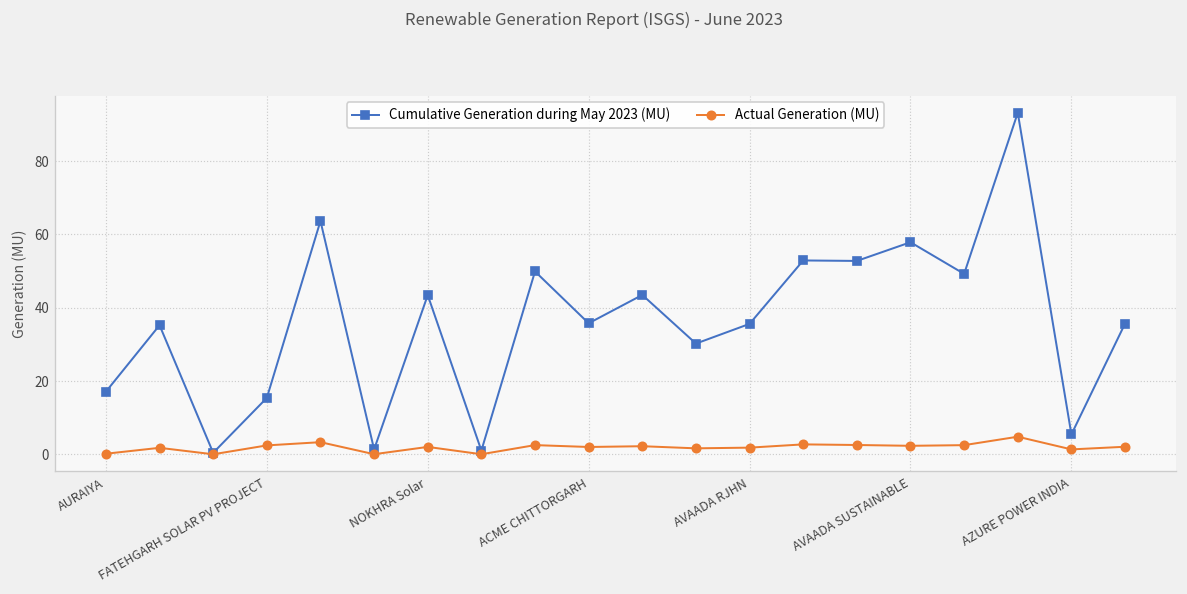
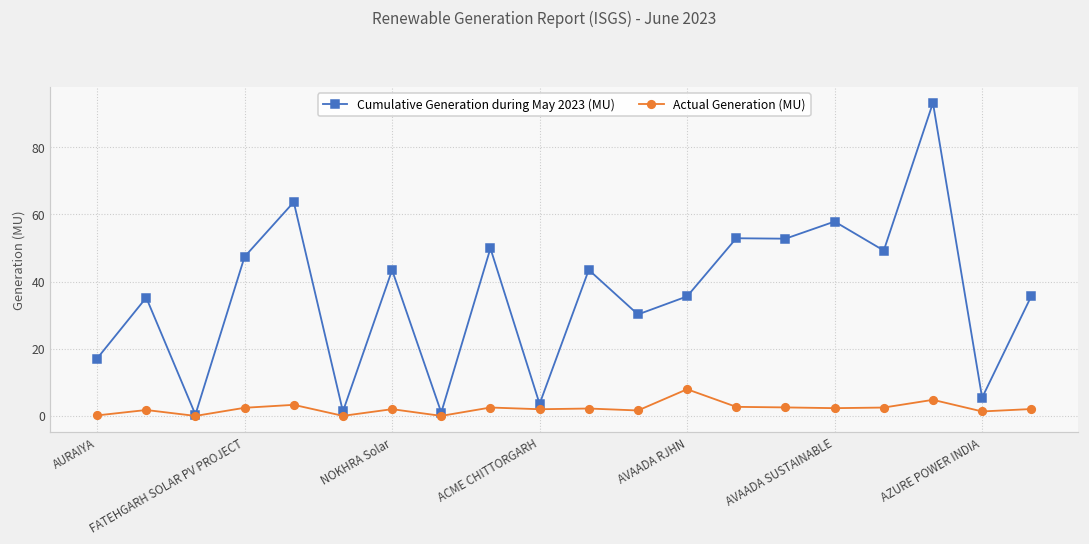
  {
    "Cumulative Generation during May 2023 (MU)": {
      "AURAIYA": 17,
-     "FATEHGARH SOLAR PV PROJECT": 15,
+     "FATEHGARH SOLAR PV PROJECT": 47,
      "NOKHRA Solar": 43,
-     "ACME CHITTORGARH": 36,
+     "ACME CHITTORGARH": 4,
      "AVAADA RJHN": 36,
      "AVAADA SUSTAINABLE": 58,
      "AZURE POWER INDIA": 5
    },
    "Actual Generation (MU)": {
      "AURAIYA": 0,
      "FATEHGARH SOLAR PV PROJECT": 2,
      "NOKHRA Solar": 2,
      "ACME CHITTORGARH": 2,
-     "AVAADA RJHN": 2,
+     "AVAADA RJHN": 8,
      "AVAADA SUSTAINABLE": 2,
      "AZURE POWER INDIA": 1
    }
  }
